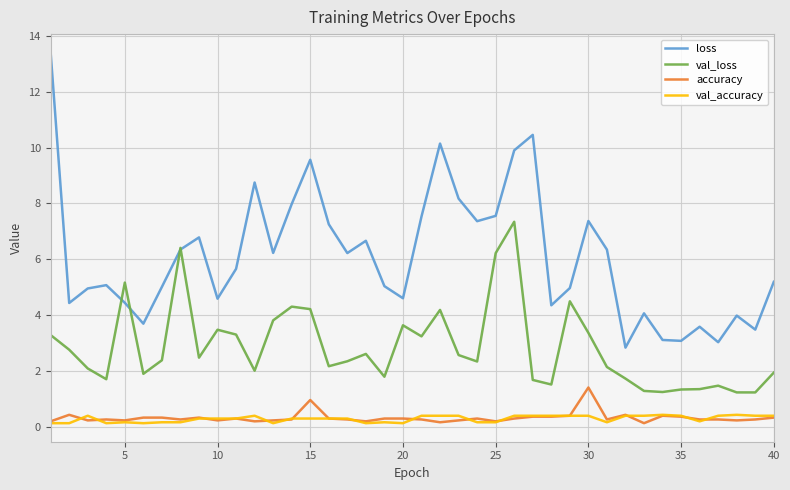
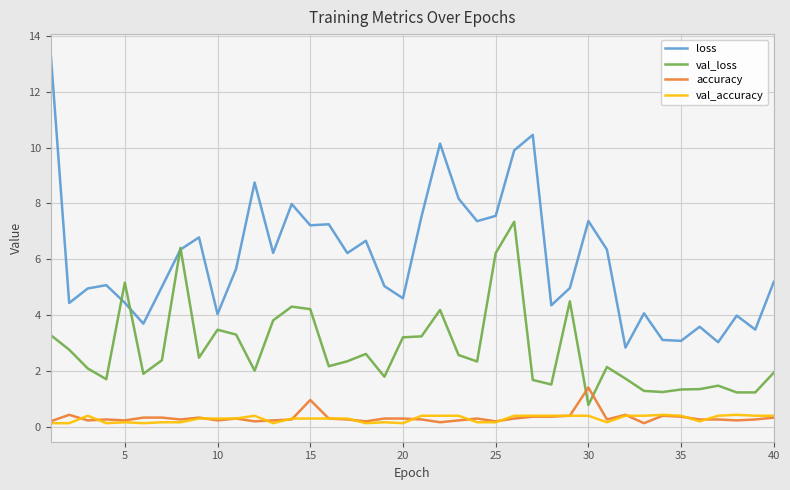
  {
    "loss": {
      "5": 4.4,
-     "10": 4.6,
-     "15": 9.6,
+     "10": 4.0,
+     "15": 7.2,
      "20": 4.6,
      "25": 7.6,
      "30": 7.4,
      "35": 3.1,
      "40": 5.2
    },
    "val_loss": {
      "5": 5.2,
      "10": 3.5,
      "15": 4.2,
-     "20": 3.6,
+     "20": 3.2,
      "25": 6.2,
-     "30": 3.4,
+     "30": 0.8,
      "35": 1.3,
      "40": 1.9
    },
    "accuracy": {
      "15": 1.0,
      "20": 0.3,
      "30": 1.4
    },
    "val_accuracy": {
      "15": 0.3,
      "20": 0.1,
      "30": 0.4
    }
  }
